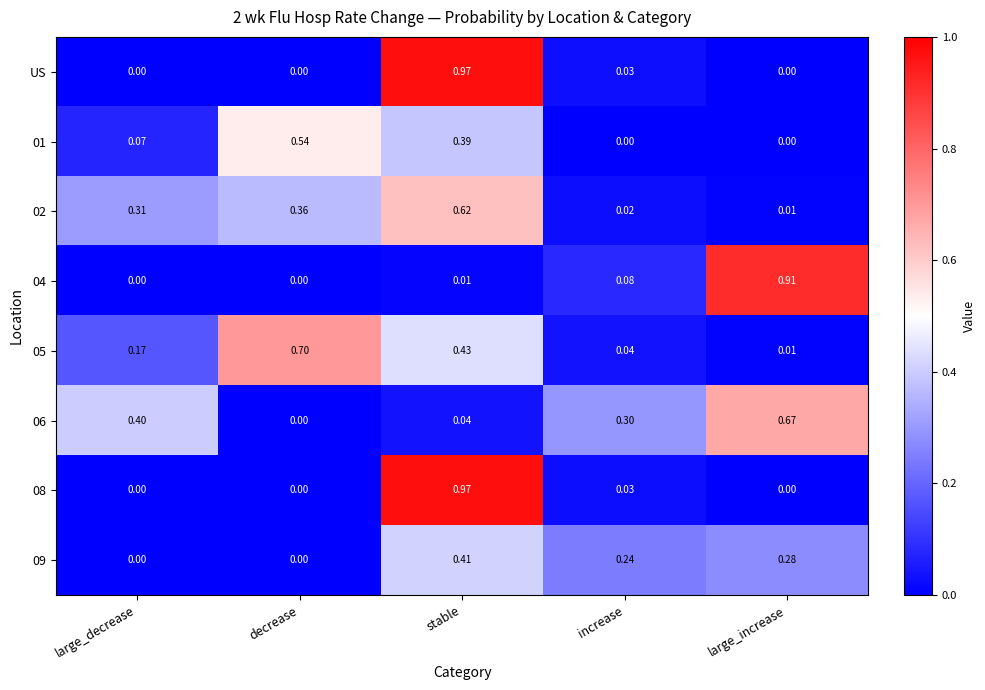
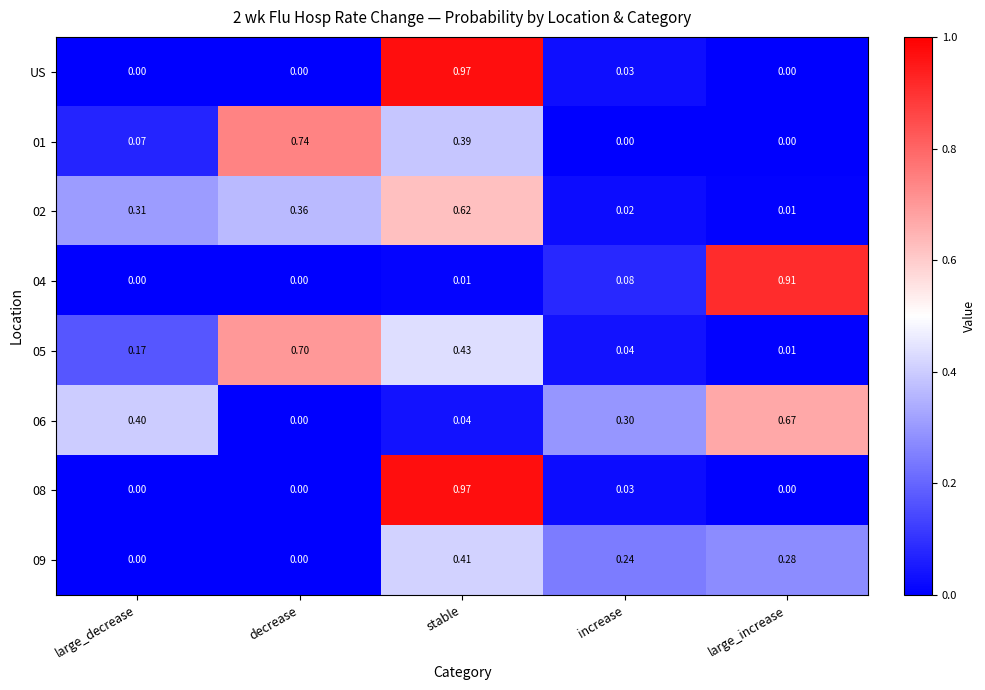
  {
    "US": {
      "large_decrease": 0.00,
      "decrease": 0.00,
      "stable": 0.97,
      "increase": 0.03,
      "large_increase": 0.00
    },
    "01": {
      "large_decrease": 0.07,
-     "decrease": 0.54,
+     "decrease": 0.74,
      "stable": 0.39,
      "increase": 0.00,
      "large_increase": 0.00
    },
    "02": {
      "large_decrease": 0.31,
      "decrease": 0.36,
      "stable": 0.62,
      "increase": 0.02,
      "large_increase": 0.01
    },
    "04": {
      "large_decrease": 0.00,
      "decrease": 0.00,
      "stable": 0.01,
      "increase": 0.08,
      "large_increase": 0.91
    },
    "05": {
      "large_decrease": 0.17,
      "decrease": 0.70,
      "stable": 0.43,
      "increase": 0.04,
      "large_increase": 0.01
    },
    "06": {
      "large_decrease": 0.40,
      "decrease": 0.00,
      "stable": 0.04,
      "increase": 0.30,
      "large_increase": 0.67
    },
    "08": {
      "large_decrease": 0.00,
      "decrease": 0.00,
      "stable": 0.97,
      "increase": 0.03,
      "large_increase": 0.00
    },
    "09": {
      "large_decrease": 0.00,
      "decrease": 0.00,
      "stable": 0.41,
      "increase": 0.24,
      "large_increase": 0.28
    }
  }
